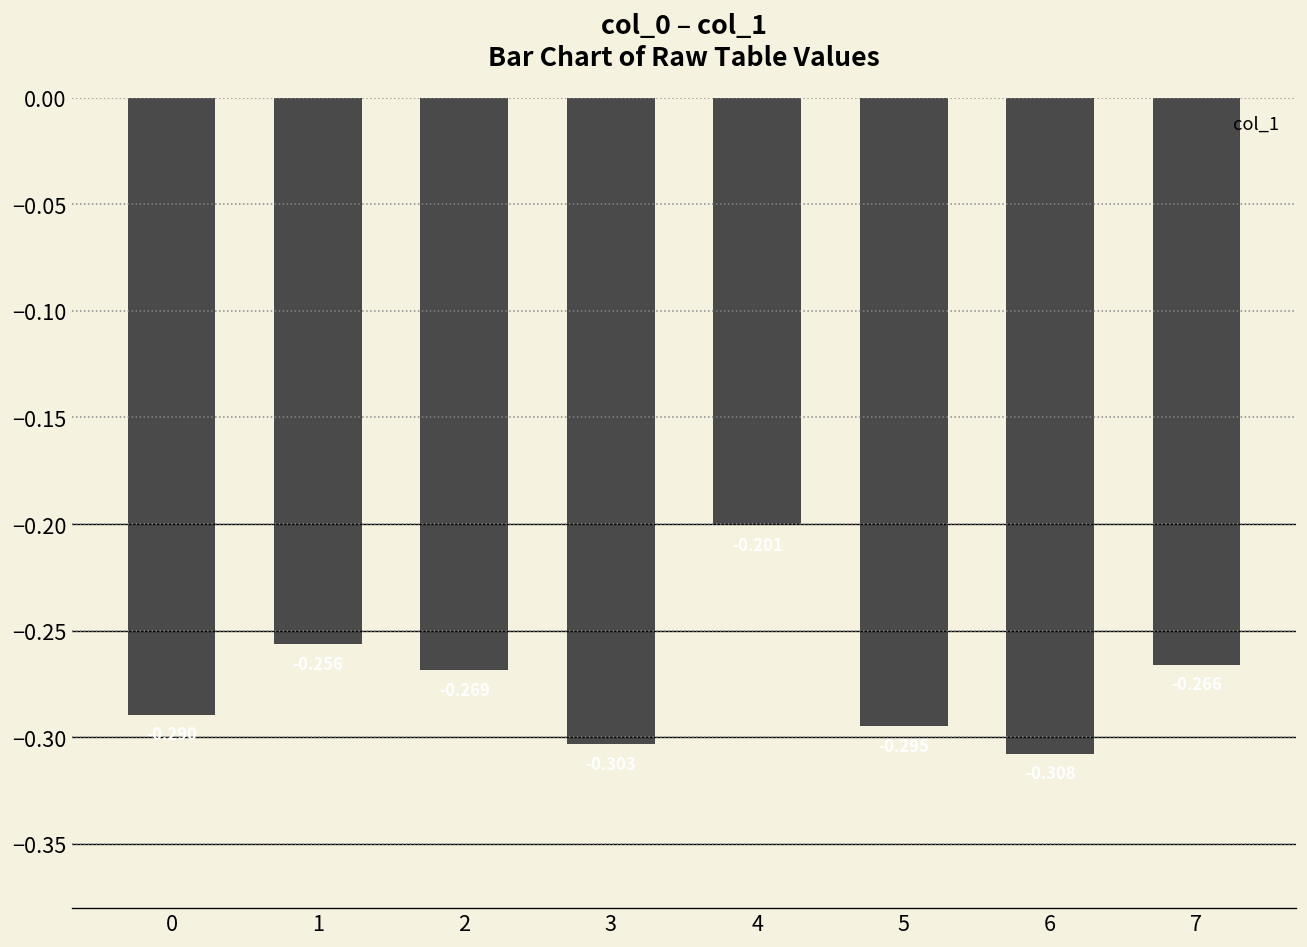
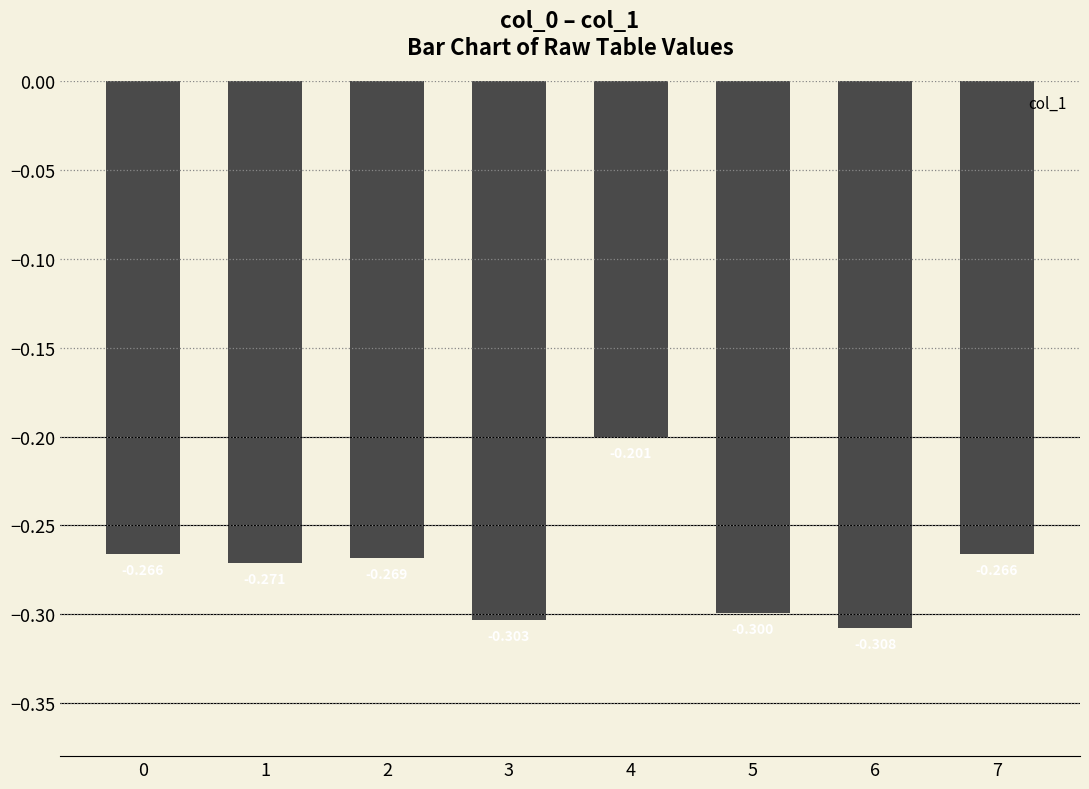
  {
-   "0": -0.290,
-   "1": -0.256,
+   "0": -0.266,
+   "1": -0.271,
    "2": -0.269,
    "3": -0.303,
    "4": -0.201,
-   "5": -0.295,
+   "5": -0.300,
    "6": -0.308,
    "7": -0.266
  }
